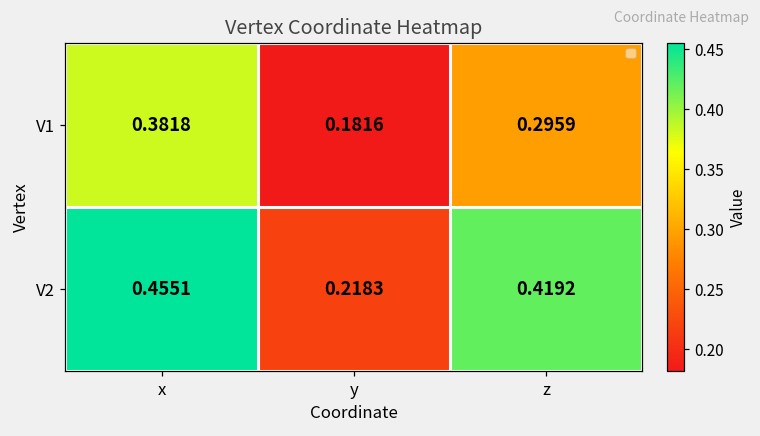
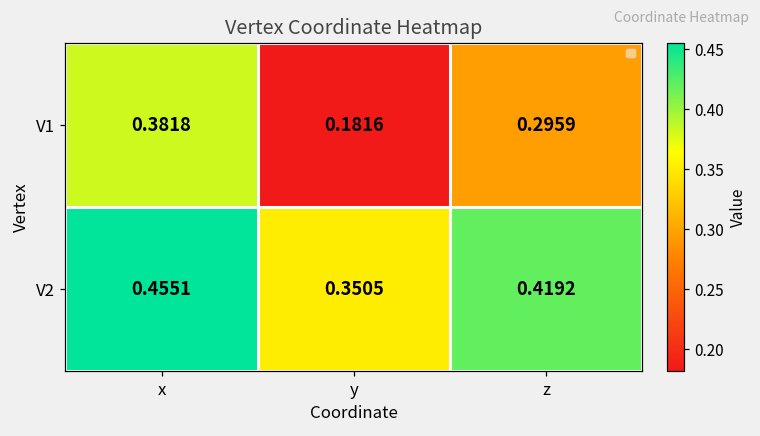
  {
    "V1": {
      "x": 0.3818,
      "y": 0.1816,
      "z": 0.2959
    },
    "V2": {
      "x": 0.4551,
-     "y": 0.2183,
+     "y": 0.3505,
      "z": 0.4192
    }
  }
